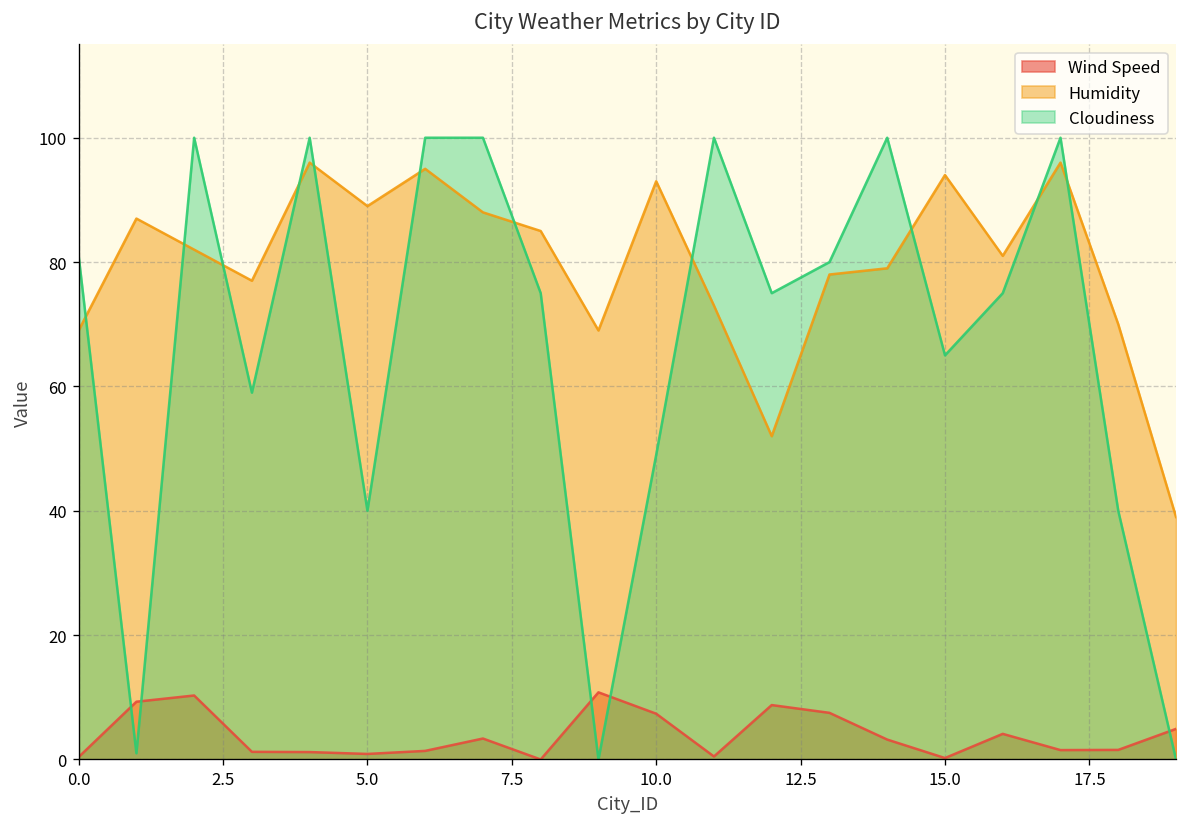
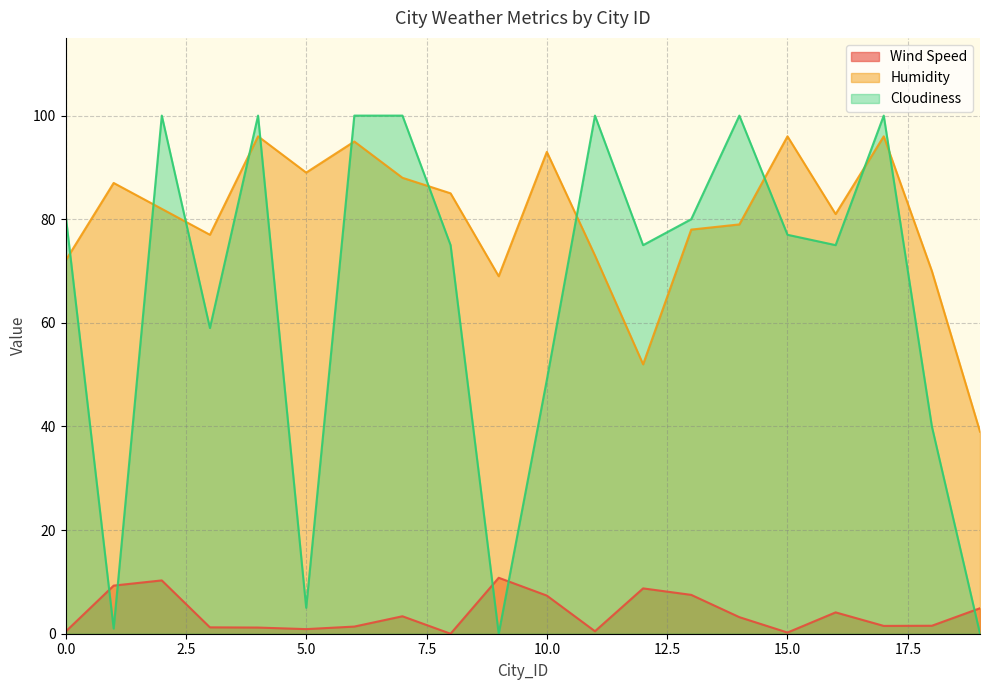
  {
    "Wind Speed": {
      "0.0": 0,
      "5.0": 1,
      "10.0": 7,
      "15.0": 0
    },
    "Humidity": {
-     "0.0": 69,
+     "0.0": 72,
      "5.0": 89,
      "10.0": 93,
-     "15.0": 94
+     "15.0": 96
    },
    "Cloudiness": {
      "0.0": 81,
-     "5.0": 40,
+     "5.0": 5,
      "10.0": 49,
-     "15.0": 65
+     "15.0": 77
    }
  }
